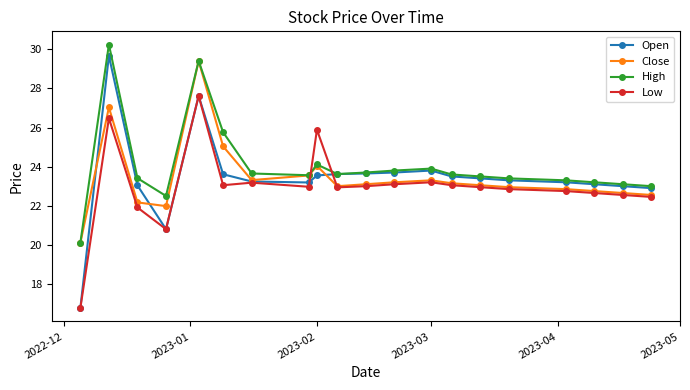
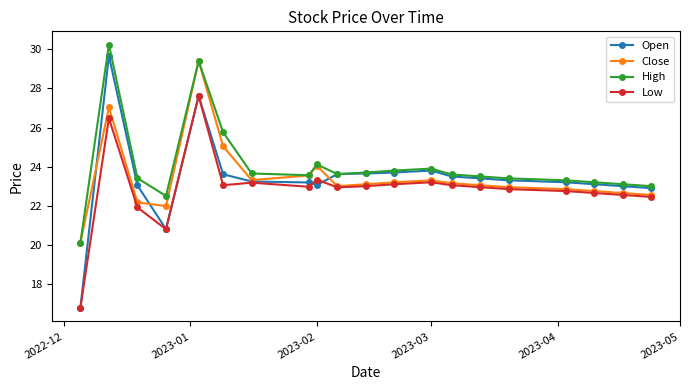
  {
    "Open": {
-     "2023-02": 23.6
+     "2023-02": 23.1
    },
    "Low": {
-     "2023-02": 25.9
+     "2023-02": 23.3
    }
  }
